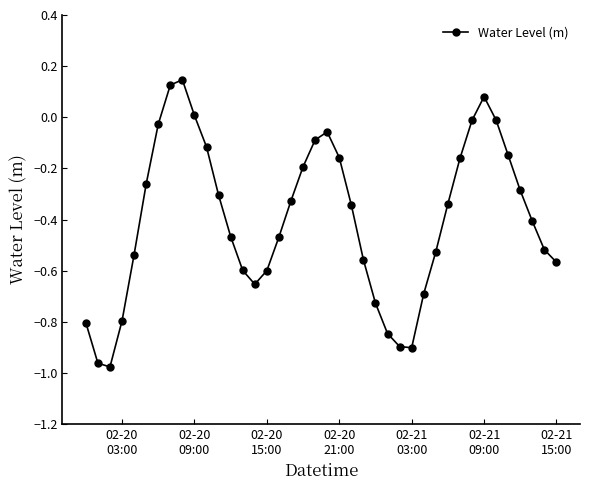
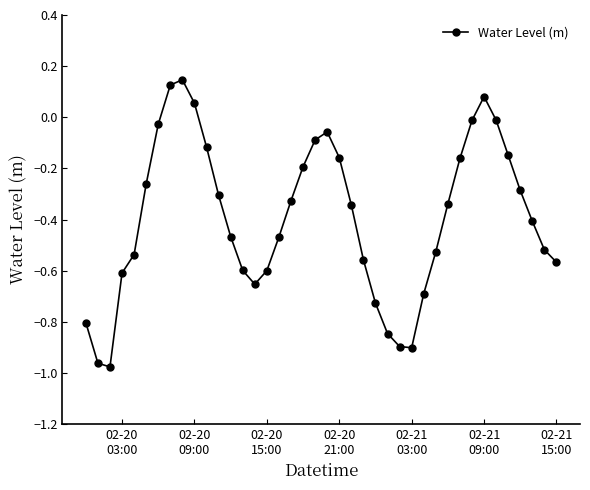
  {
-   "02-20 03:00": -0.80,
-   "02-20 09:00": 0.01,
+   "02-20 03:00": -0.61,
+   "02-20 09:00": 0.06,
    "02-20 15:00": -0.60,
    "02-20 21:00": -0.16,
    "02-21 03:00": -0.90,
    "02-21 09:00": 0.08,
    "02-21 15:00": -0.57
  }
